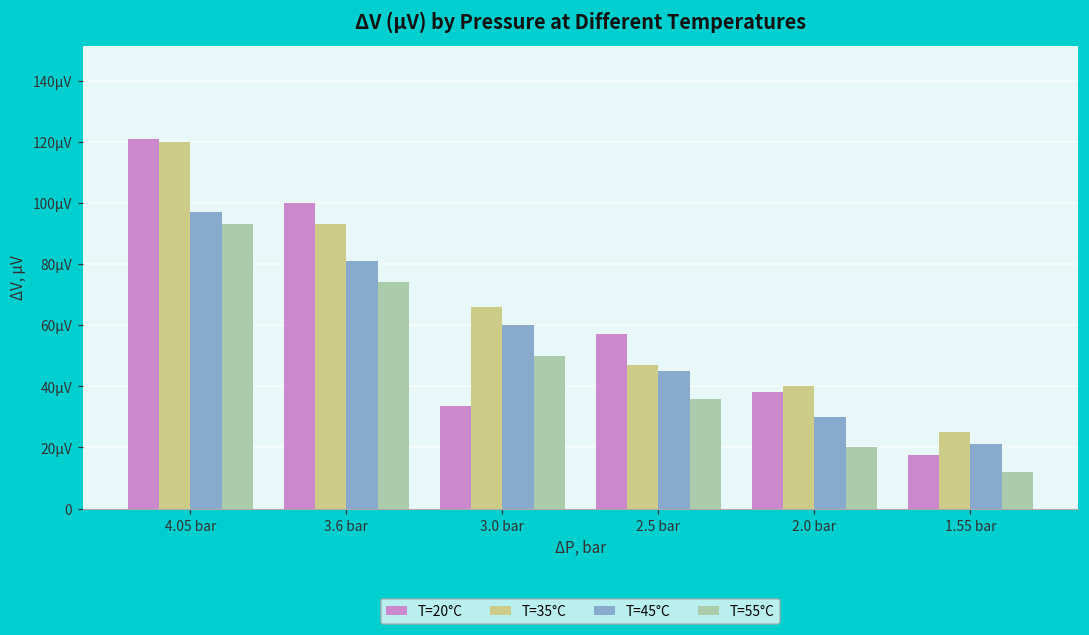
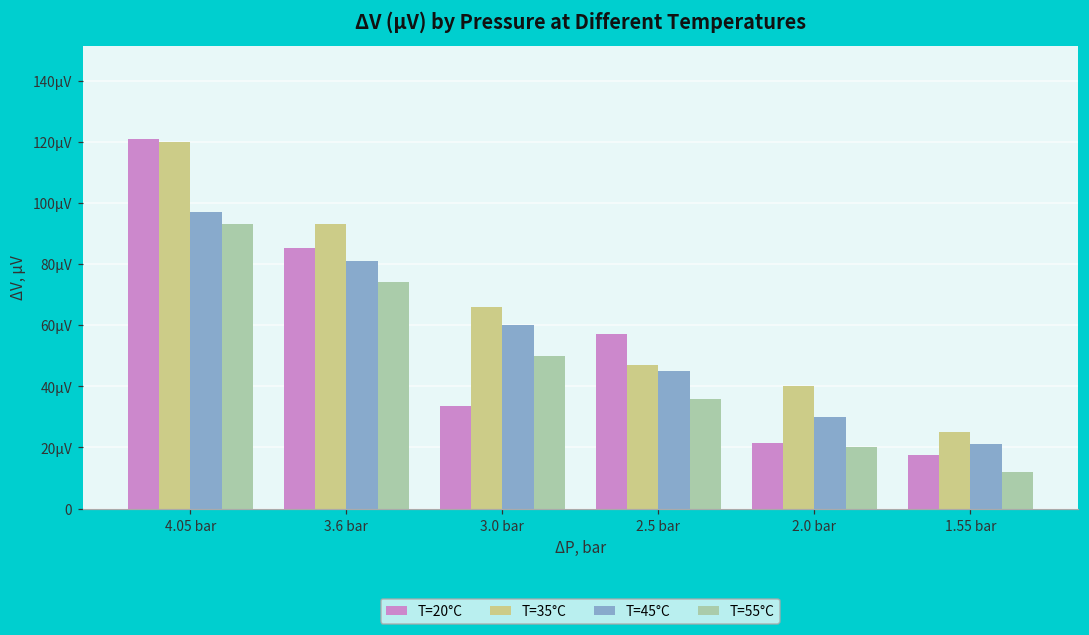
  {
    "T=20°C": {
      "4.05 bar": "121μV",
-     "3.6 bar": "100μV",
+     "3.6 bar": "85μV",
      "3.0 bar": "34μV",
      "2.5 bar": "57μV",
-     "2.0 bar": "38μV",
+     "2.0 bar": "21μV",
      "1.55 bar": "18μV"
    }
  }
